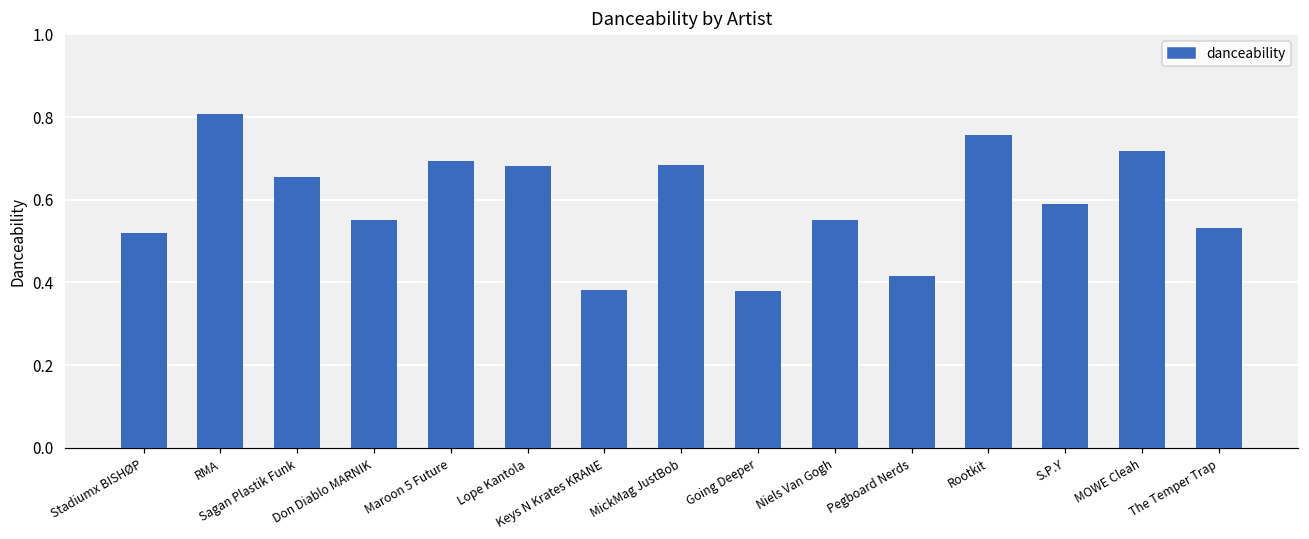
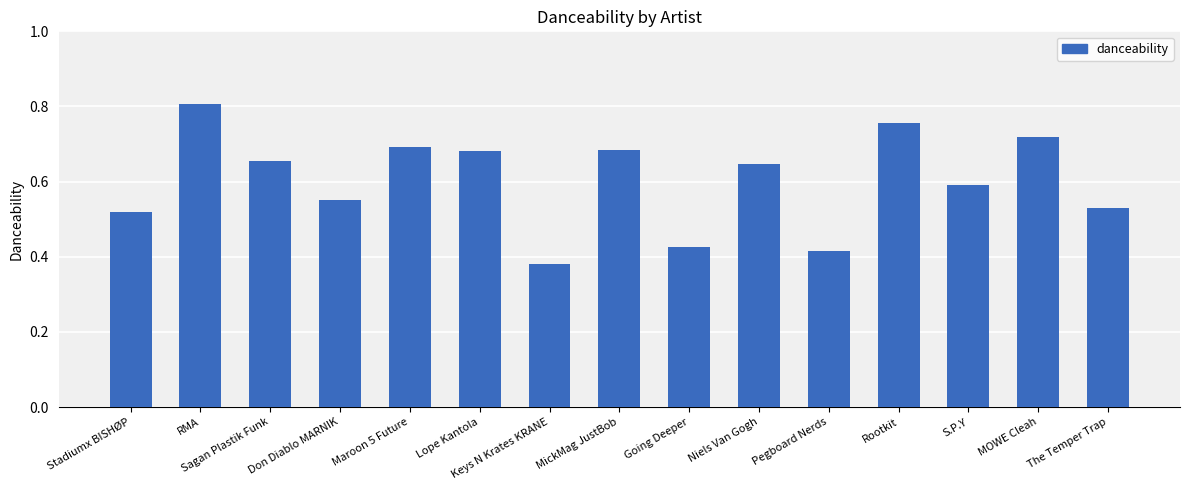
  {
    "Stadiumx BISHØP": 0.52,
    "RMA": 0.81,
    "Sagan Plastik Funk": 0.65,
    "Don Diablo MARNIK": 0.55,
    "Maroon 5 Future": 0.69,
    "Lope Kantola": 0.68,
    "Keys N Krates KRANE": 0.38,
    "MickMag JustBob": 0.68,
-   "Going Deeper": 0.38,
-   "Niels Van Gogh": 0.55,
+   "Going Deeper": 0.43,
+   "Niels Van Gogh": 0.65,
    "Pegboard Nerds": 0.42,
    "Rootkit": 0.76,
    "S.P.Y": 0.59,
    "MOWE Cleah": 0.72,
    "The Temper Trap": 0.53
  }
